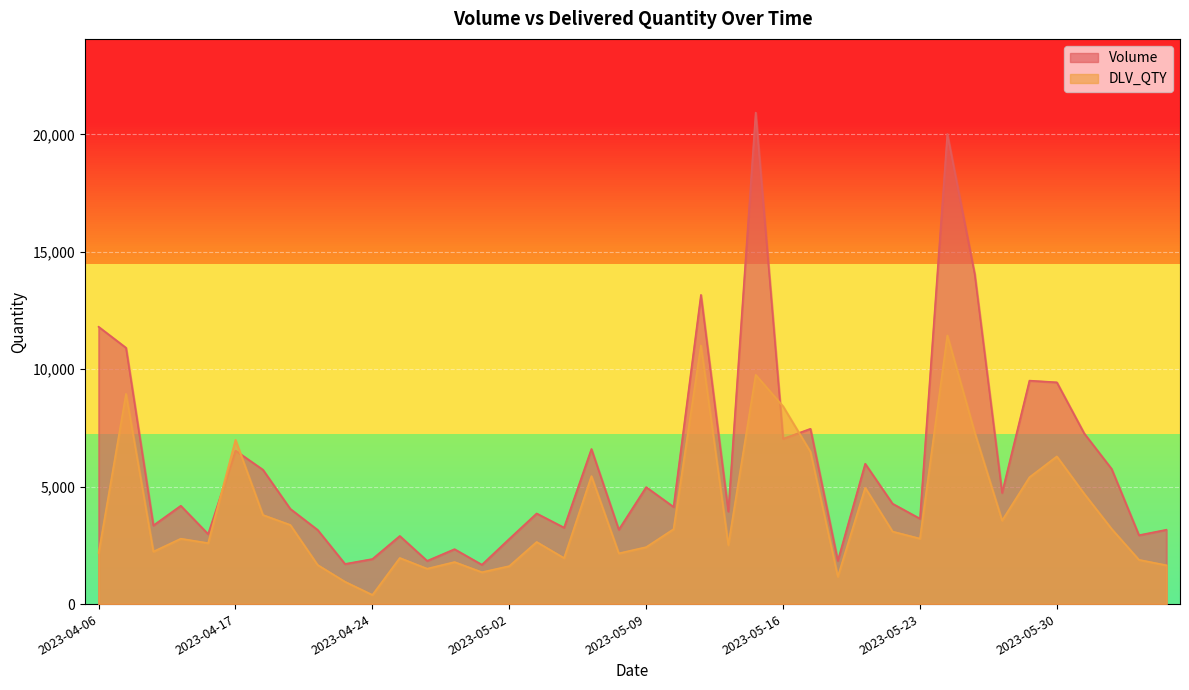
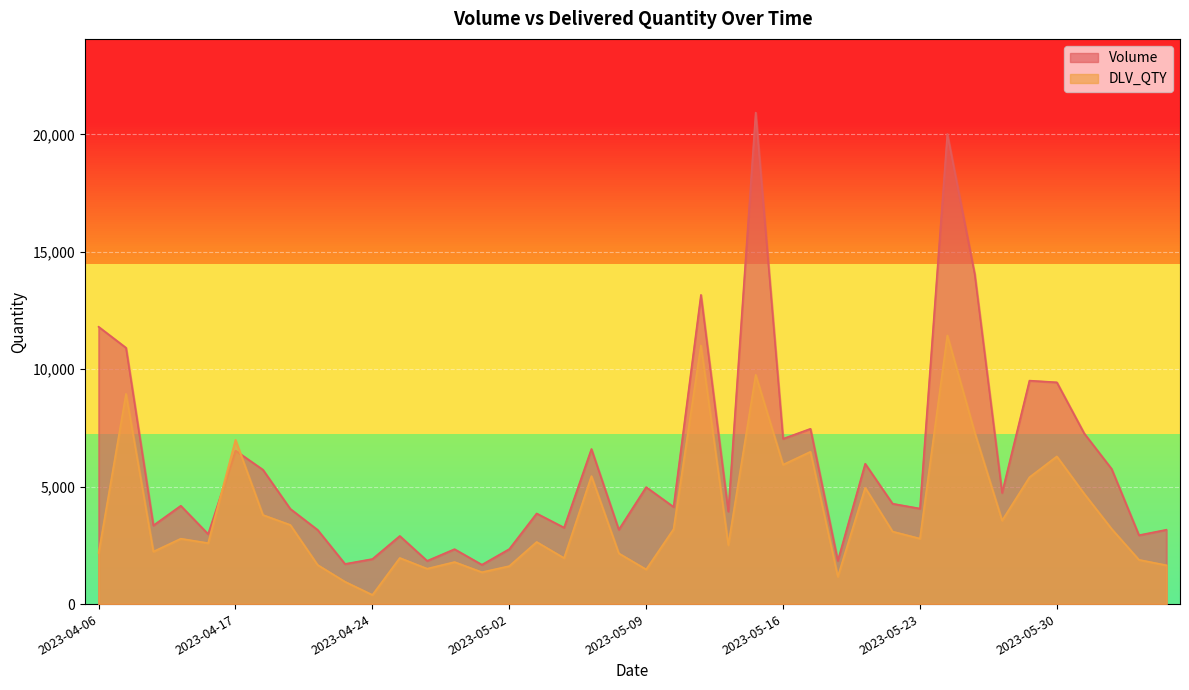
  {
    "Volume": {
      "2023-04-06": "11,800",
      "2023-04-17": "6,500",
      "2023-04-24": "1,900",
-     "2023-05-02": "2,800",
+     "2023-05-02": "2,300",
      "2023-05-09": "5,000",
      "2023-05-16": "7,000",
-     "2023-05-23": "3,600",
+     "2023-05-23": "4,100",
      "2023-05-30": "9,400"
    },
    "DLV_QTY": {
      "2023-04-06": "2,200",
      "2023-04-17": "7,000",
      "2023-04-24": "400",
      "2023-05-02": "1,600",
-     "2023-05-09": "2,400",
-     "2023-05-16": "8,400",
+     "2023-05-09": "1,500",
+     "2023-05-16": "5,900",
      "2023-05-23": "2,800",
      "2023-05-30": "6,300"
    }
  }
